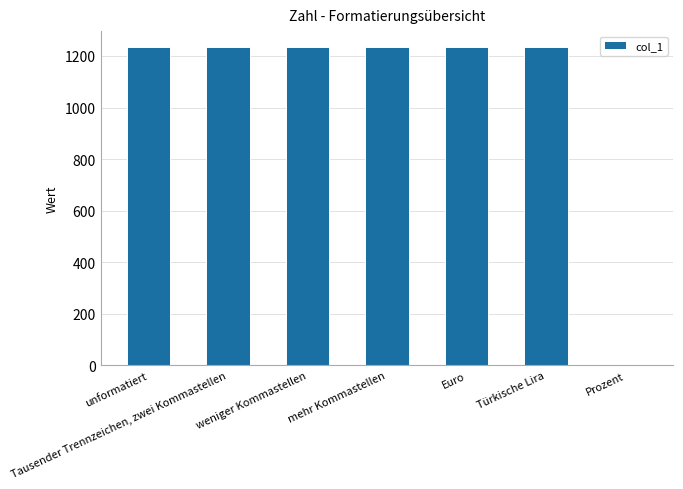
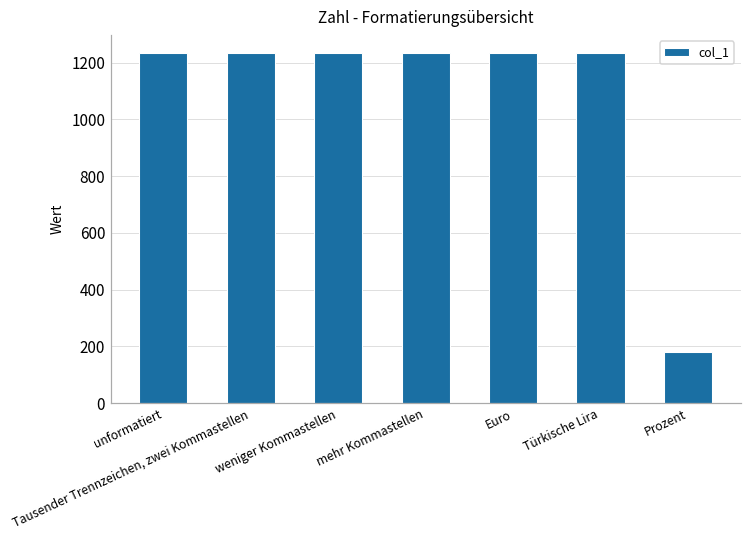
  {
    "unformatiert": 1230,
    "Tausender Trennzeichen, zwei Kommastellen": 1230,
    "weniger Kommastellen": 1230,
    "mehr Kommastellen": 1230,
    "Euro": 1230,
    "Türkische Lira": 1230,
-   "Prozent": 0
+   "Prozent": 180
  }
